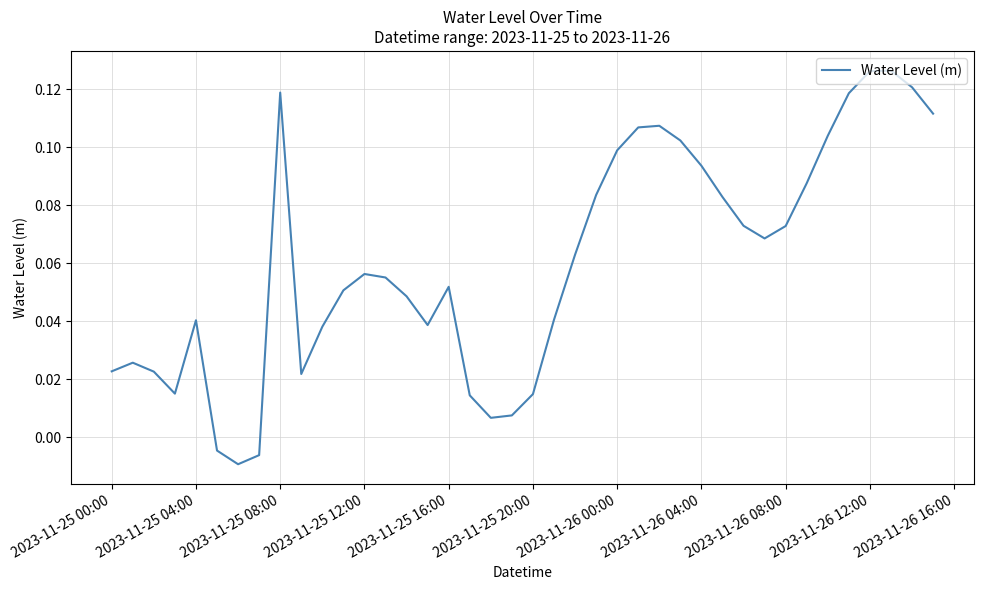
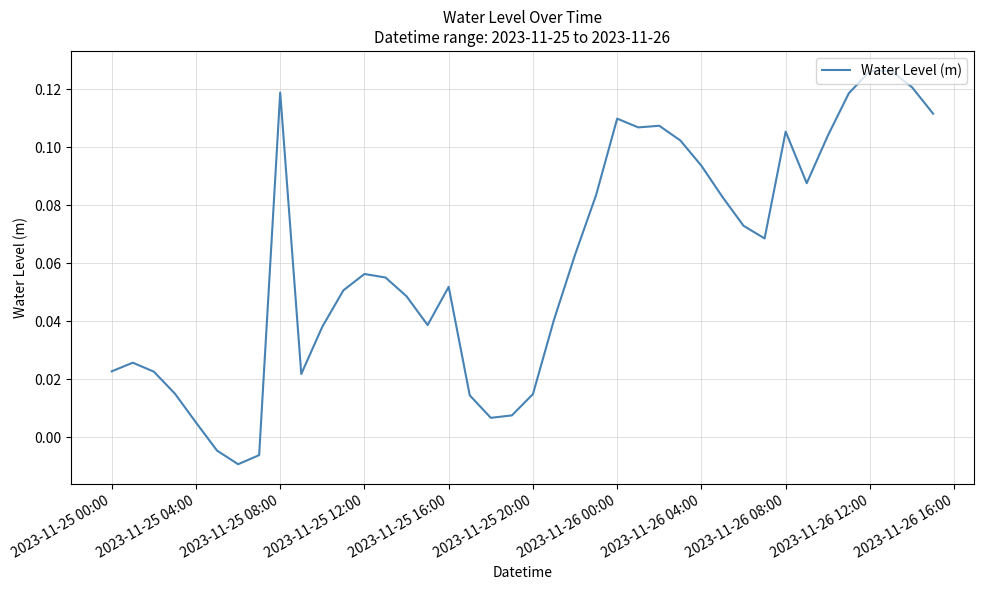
  {
    "2023-11-25 00:00": 0.023,
-   "2023-11-25 04:00": 0.040,
+   "2023-11-25 04:00": 0.005,
    "2023-11-25 08:00": 0.119,
    "2023-11-25 12:00": 0.056,
    "2023-11-25 16:00": 0.052,
    "2023-11-25 20:00": 0.015,
-   "2023-11-26 00:00": 0.099,
+   "2023-11-26 00:00": 0.110,
    "2023-11-26 04:00": 0.094,
-   "2023-11-26 08:00": 0.073
+   "2023-11-26 08:00": 0.105
  }
